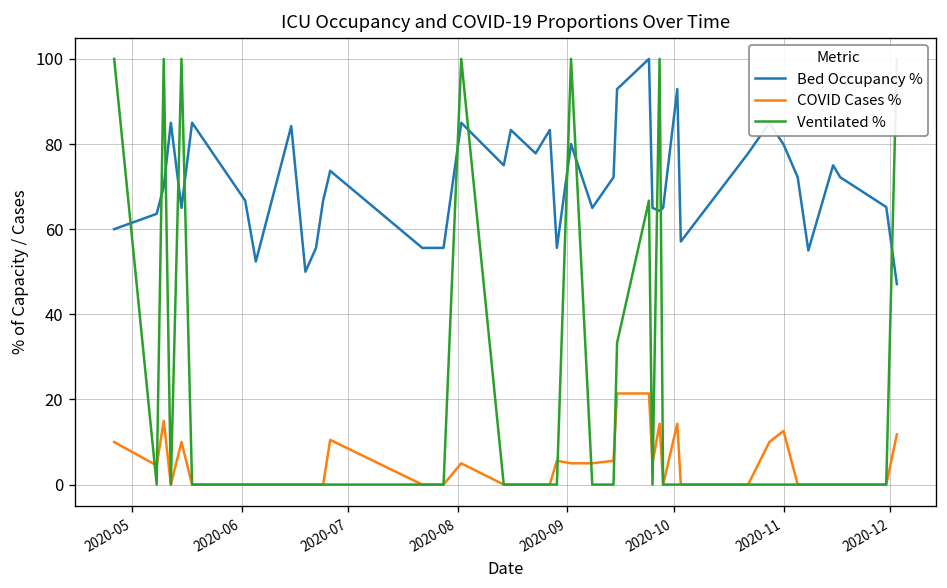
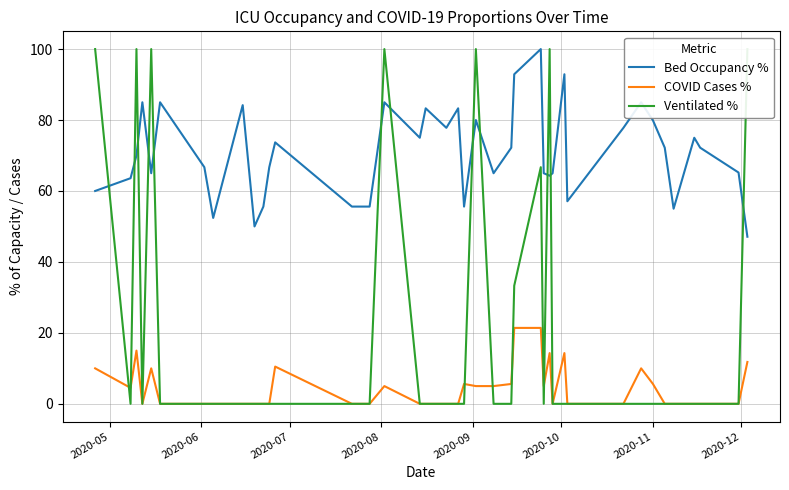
  {
    "Bed Occupancy %": {
      "2020-11": 80
    },
    "COVID Cases %": {
-     "2020-11": 13
+     "2020-11": 6
    },
    "Ventilated %": {
      "2020-11": 0
    }
  }
